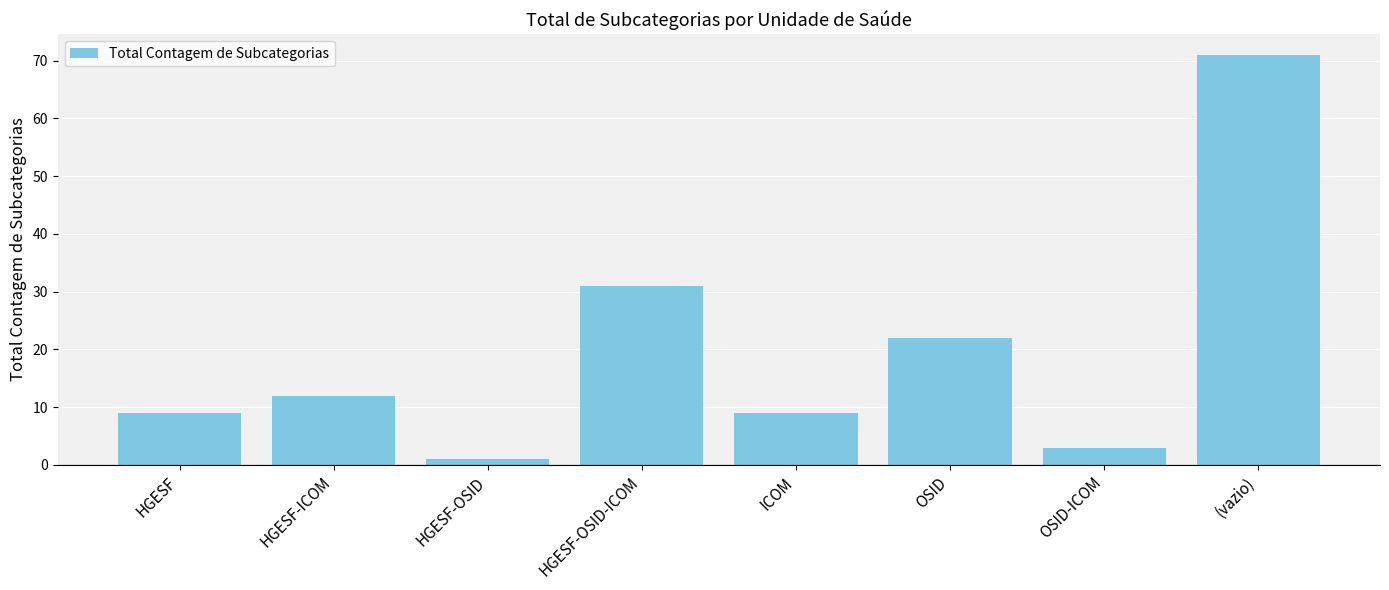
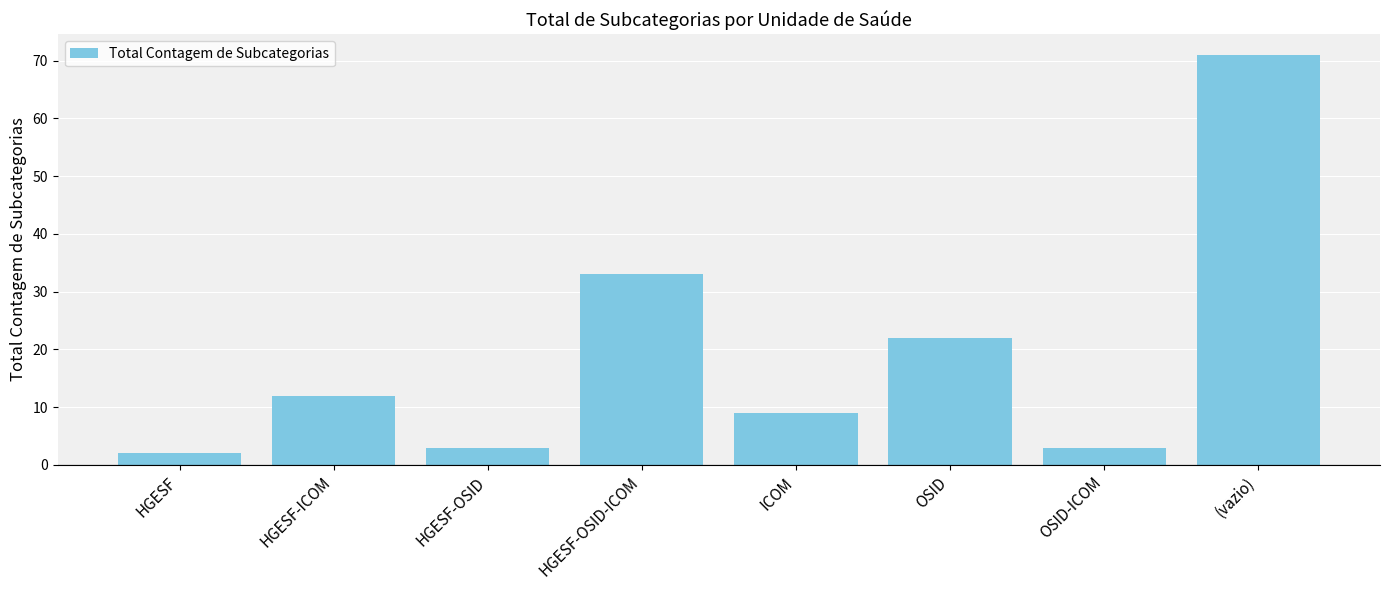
  {
-   "HGESF": 9,
+   "HGESF": 2,
    "HGESF-ICOM": 12,
-   "HGESF-OSID": 1,
-   "HGESF-OSID-ICOM": 31,
+   "HGESF-OSID": 3,
+   "HGESF-OSID-ICOM": 33,
    "ICOM": 9,
    "OSID": 22,
    "OSID-ICOM": 3,
    "(vazio)": 71
  }
